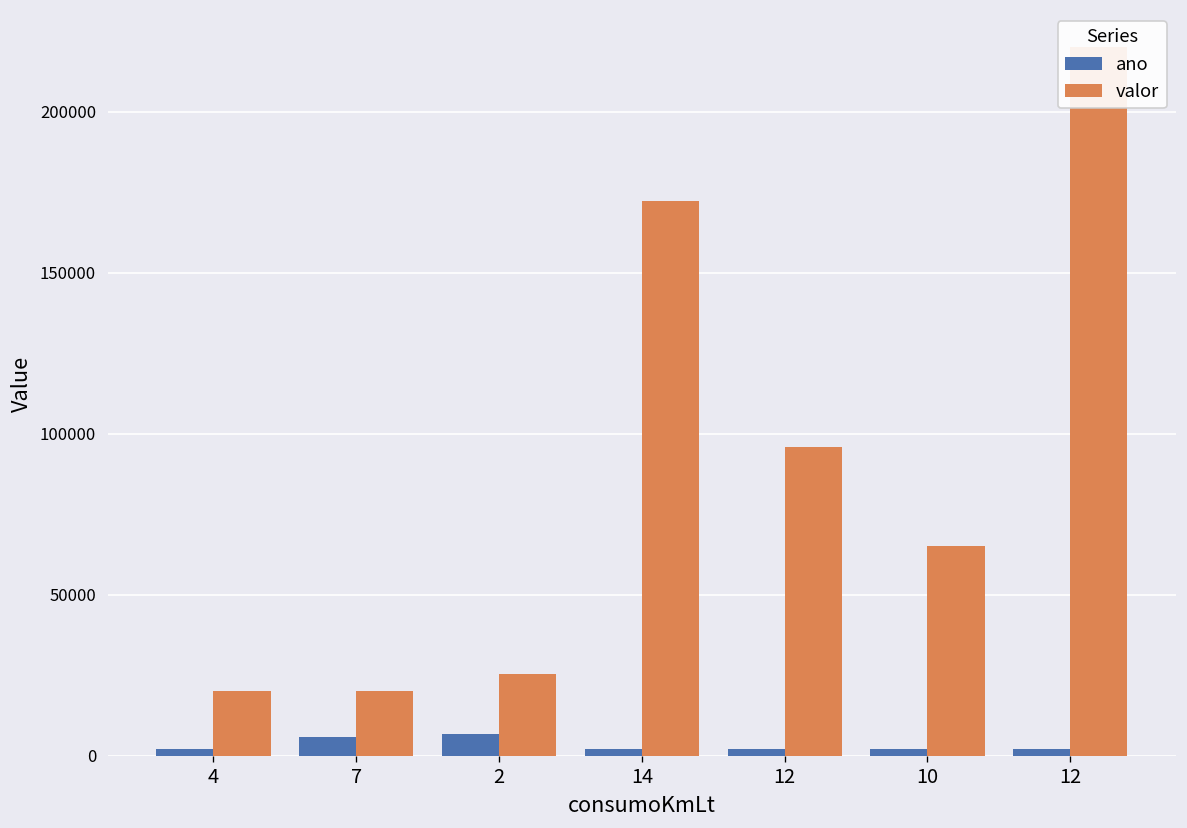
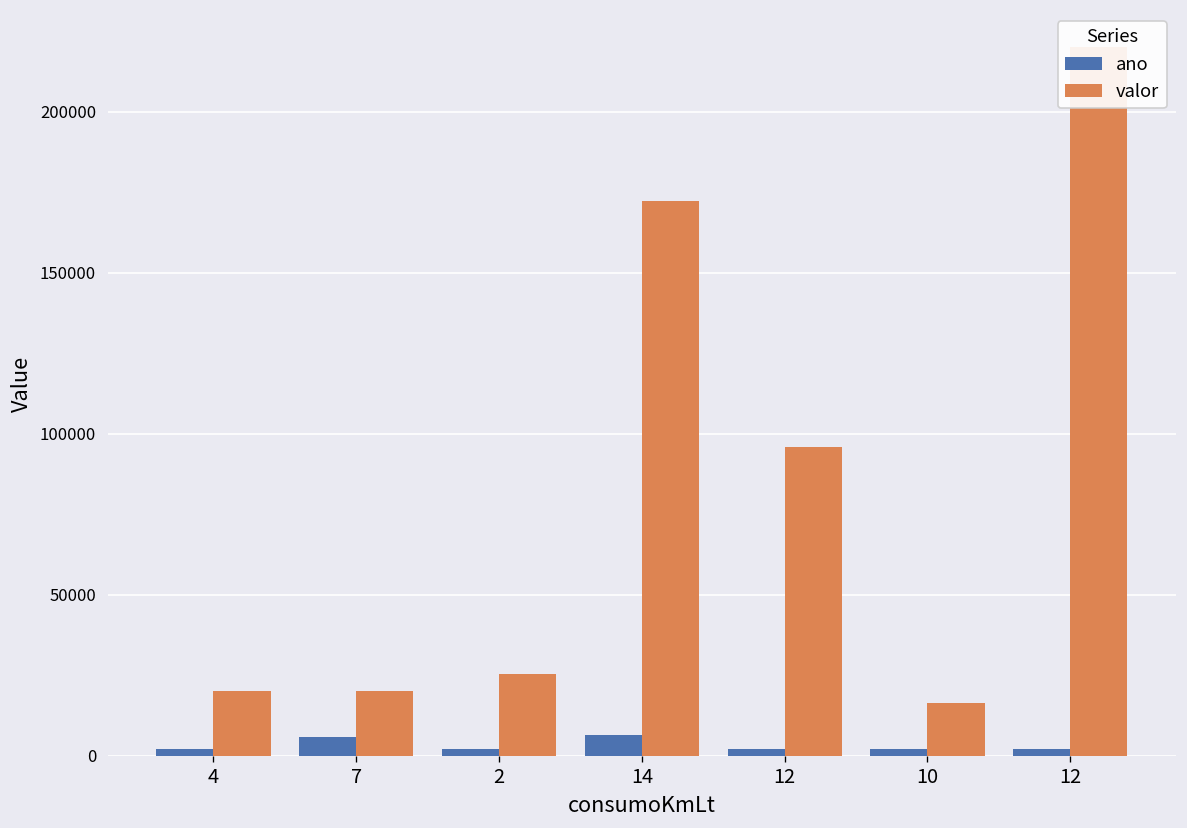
  {
    "ano": {
      "4": 2000,
      "7": 6000,
-     "2": 7000,
-     "14": 2000,
+     "2": 2000,
+     "14": 6000,
      "10": 2000
    },
    "valor": {
      "4": 20000,
      "7": 20000,
      "2": 25000,
      "14": 172000,
-     "10": 65000
+     "10": 16000
    }
  }
